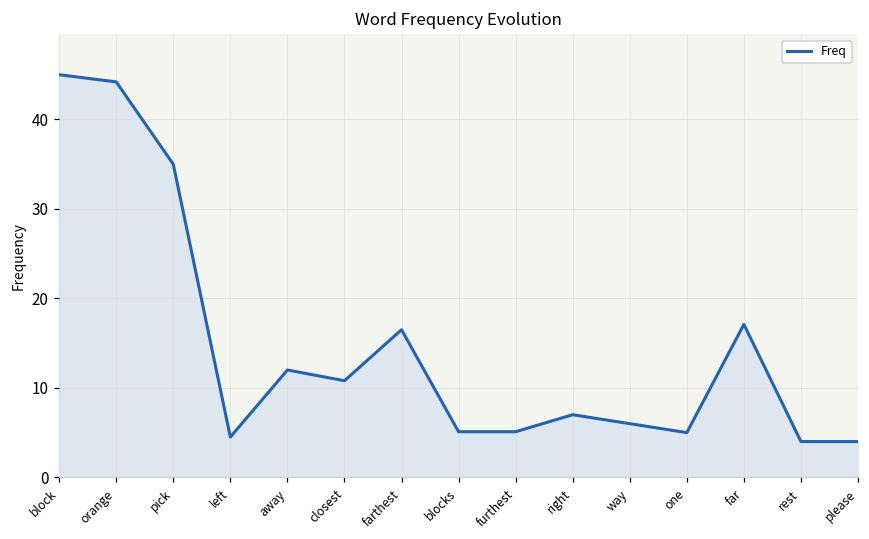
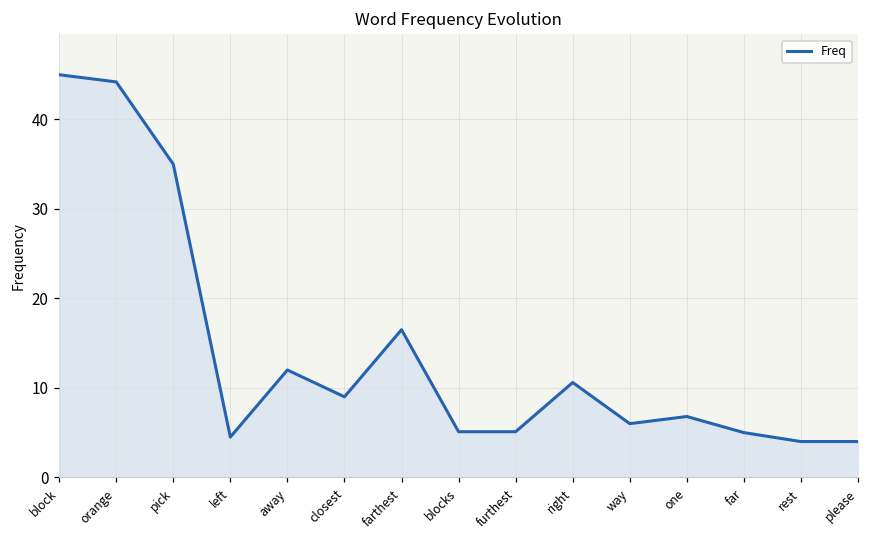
  {
    "block": 45,
    "orange": 44,
    "pick": 35,
    "left": 5,
    "away": 12,
-   "closest": 11,
+   "closest": 9,
    "farthest": 17,
    "blocks": 5,
    "furthest": 5,
-   "right": 7,
+   "right": 11,
    "way": 6,
-   "one": 5,
-   "far": 17,
+   "one": 7,
+   "far": 5,
    "rest": 4,
    "please": 4
  }
